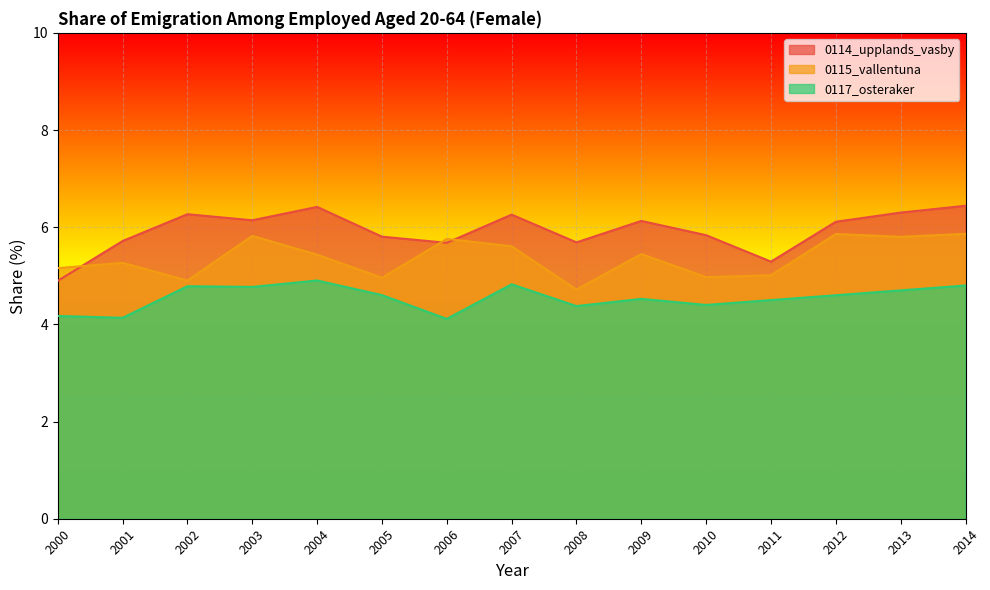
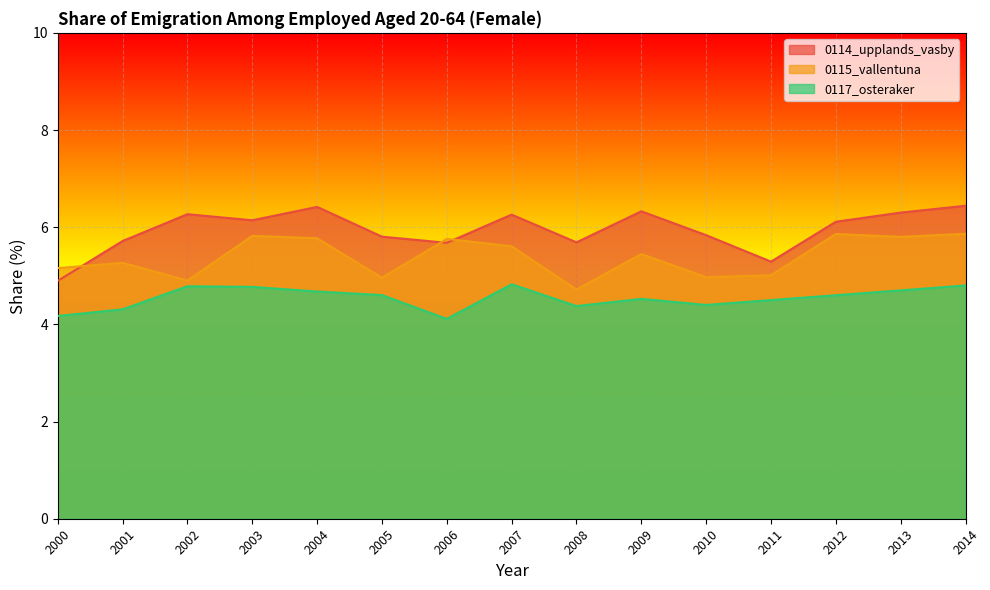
  {
    "0114_upplands_vasby": {
      "2000": 4.9,
      "2001": 5.7,
      "2002": 6.3,
      "2003": 6.1,
      "2004": 6.4,
      "2005": 5.8,
      "2006": 5.7,
      "2007": 6.3,
      "2008": 5.7,
-     "2009": 6.1,
+     "2009": 6.3,
      "2010": 5.8,
      "2011": 5.3,
      "2012": 6.1,
      "2013": 6.3,
      "2014": 6.4
    },
    "0115_vallentuna": {
      "2000": 5.2,
      "2001": 5.3,
      "2002": 4.9,
      "2003": 5.8,
-     "2004": 5.4,
+     "2004": 5.8,
      "2005": 5.0,
      "2006": 5.8,
      "2007": 5.6,
      "2008": 4.7,
      "2009": 5.4,
      "2010": 5.0,
      "2011": 5.0,
      "2012": 5.9,
      "2013": 5.8,
      "2014": 5.9
    },
    "0117_osteraker": {
      "2000": 4.2,
-     "2001": 4.1,
+     "2001": 4.3,
      "2002": 4.8,
      "2003": 4.8,
-     "2004": 4.9,
+     "2004": 4.7,
      "2005": 4.6,
      "2006": 4.1,
      "2007": 4.8,
      "2008": 4.4,
      "2009": 4.5,
      "2010": 4.4,
      "2011": 4.5,
      "2012": 4.6,
      "2013": 4.7,
      "2014": 4.8
    }
  }
